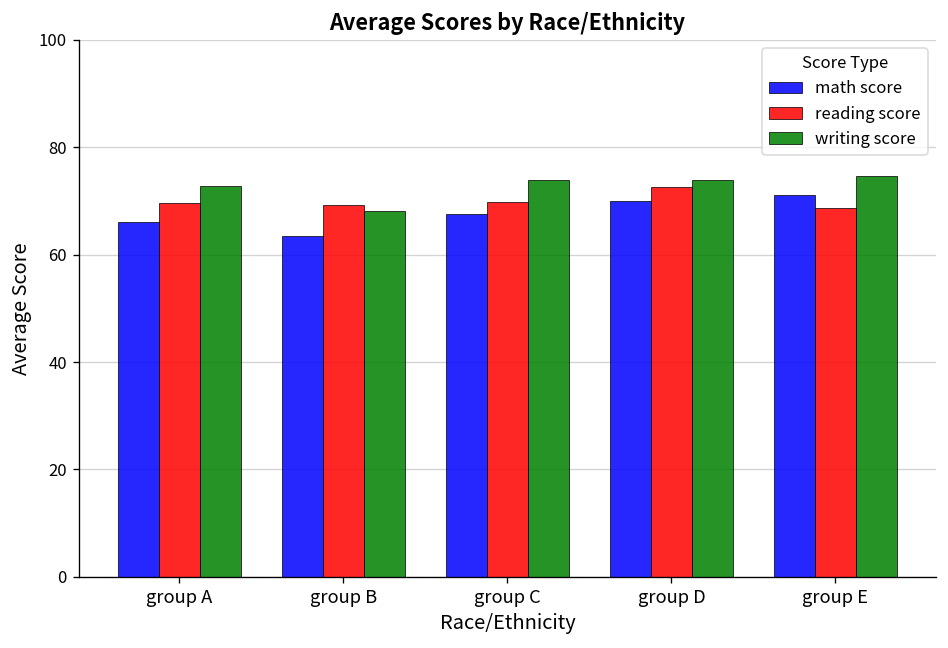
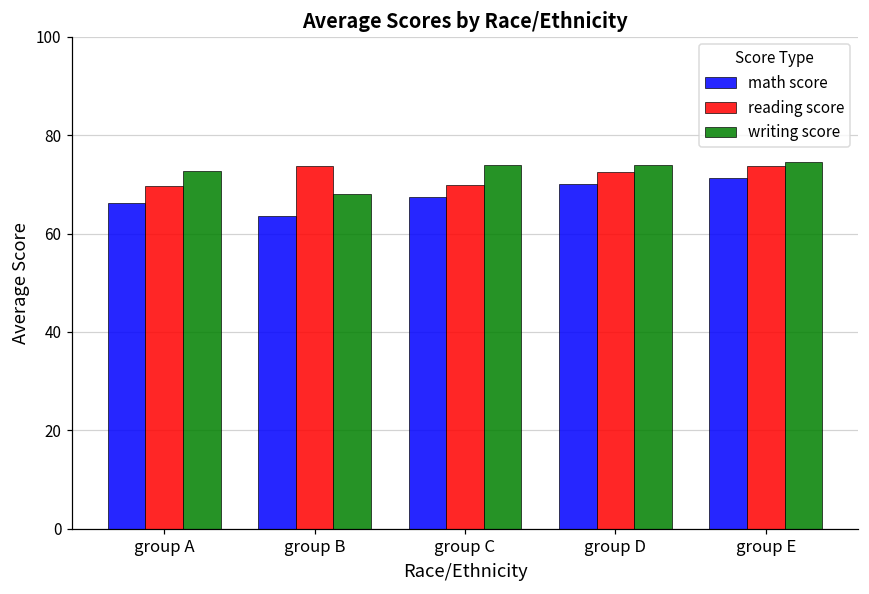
  {
    "math score": {
      "group A": 66,
      "group B": 64,
      "group C": 68,
      "group D": 70,
      "group E": 71
    },
    "reading score": {
      "group A": 70,
-     "group B": 69,
+     "group B": 74,
      "group C": 70,
      "group D": 73,
-     "group E": 69
+     "group E": 74
    },
    "writing score": {
      "group A": 73,
      "group B": 68,
      "group C": 74,
      "group D": 74,
      "group E": 75
    }
  }
